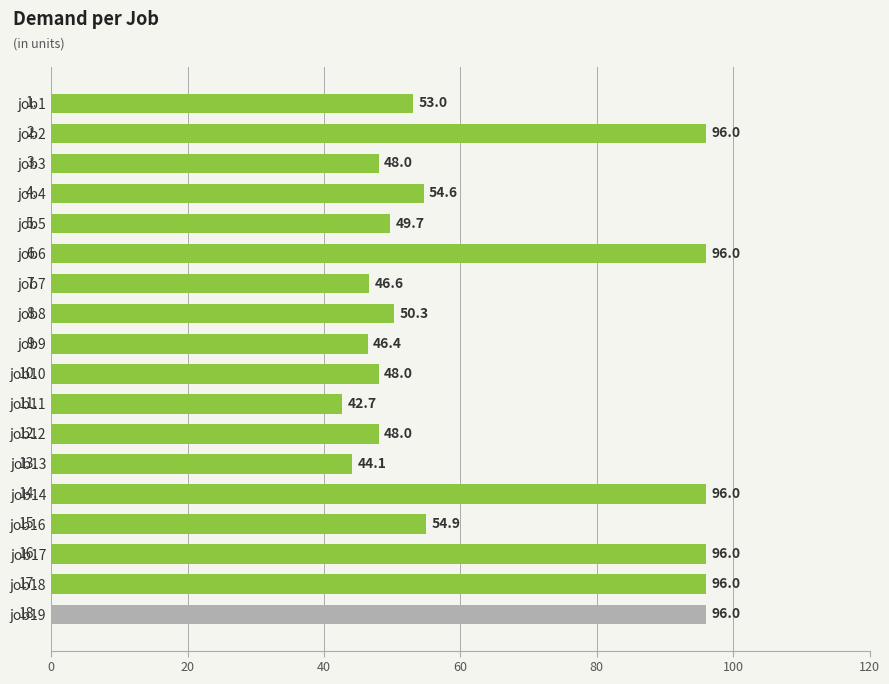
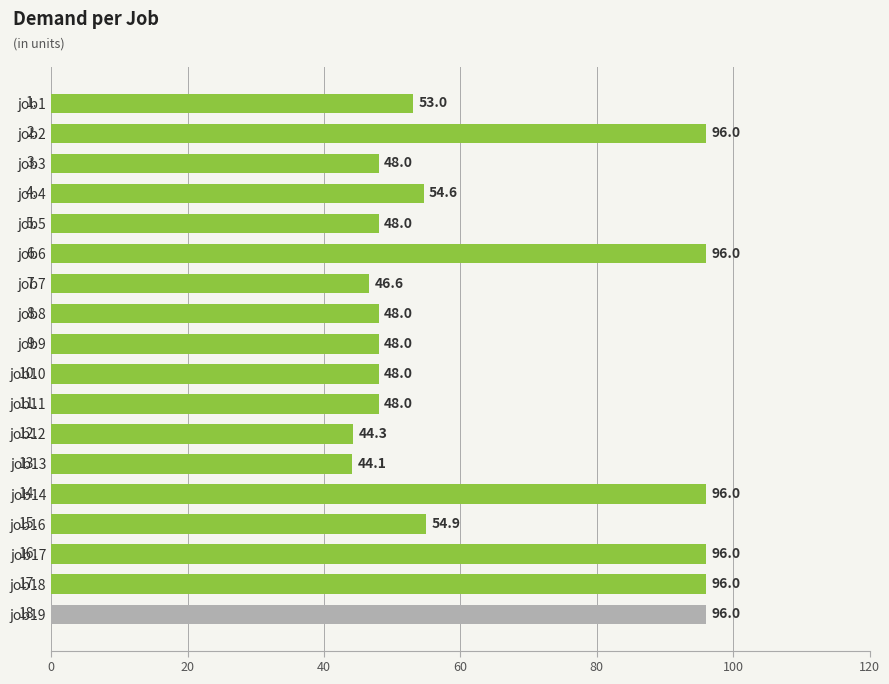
  {
    "job1": 53.0,
    "job2": 96.0,
    "job3": 48.0,
    "job4": 54.6,
-   "job5": 49.7,
+   "job5": 48.0,
    "job6": 96.0,
    "job7": 46.6,
-   "job8": 50.3,
-   "job9": 46.4,
+   "job8": 48.0,
+   "job9": 48.0,
    "job10": 48.0,
-   "job11": 42.7,
-   "job12": 48.0,
+   "job11": 48.0,
+   "job12": 44.3,
    "job13": 44.1,
    "job14": 96.0,
    "job16": 54.9,
    "job17": 96.0,
    "job18": 96.0,
    "job19": 96.0
  }
